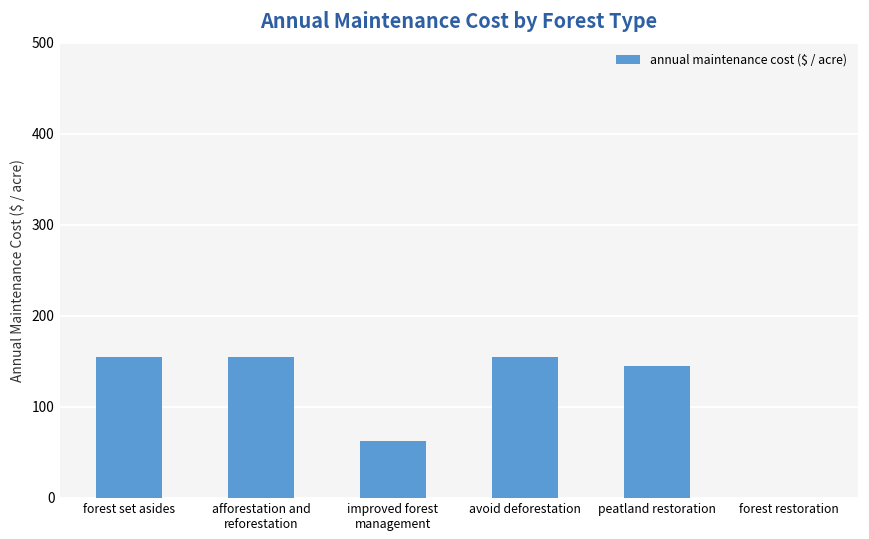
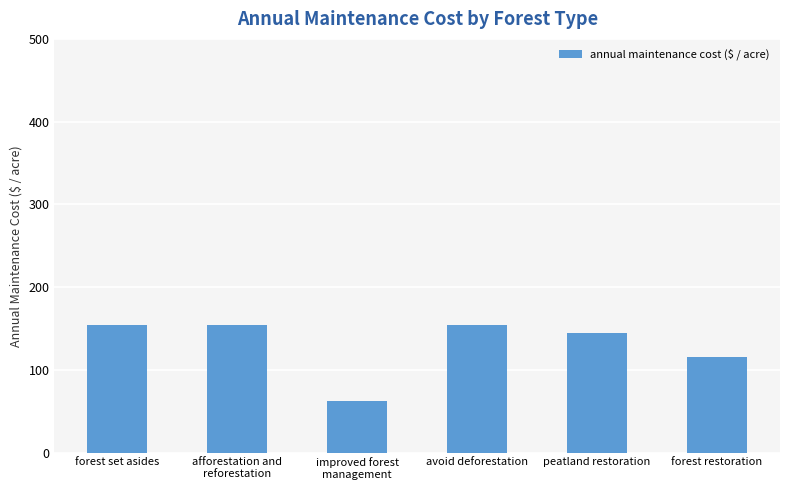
  {
    "forest set asides": 150,
    "afforestation and reforestation": 150,
    "improved forest management": 60,
    "avoid deforestation": 150,
    "peatland restoration": 150,
-   "forest restoration": 0
+   "forest restoration": 120
  }
